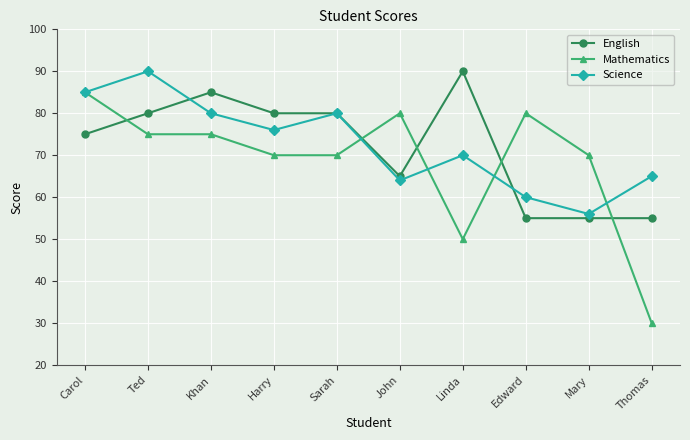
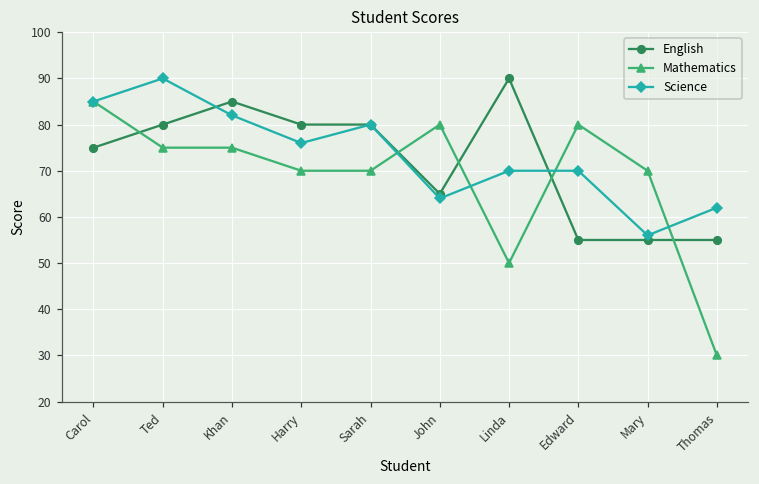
  {
    "Science": {
      "Ted": 90,
-     "Khan": 80,
+     "Khan": 82,
      "Harry": 76,
      "John": 64,
      "Linda": 70,
-     "Edward": 60,
+     "Edward": 70,
      "Mary": 56,
-     "Thomas": 65
+     "Thomas": 62
    }
  }
